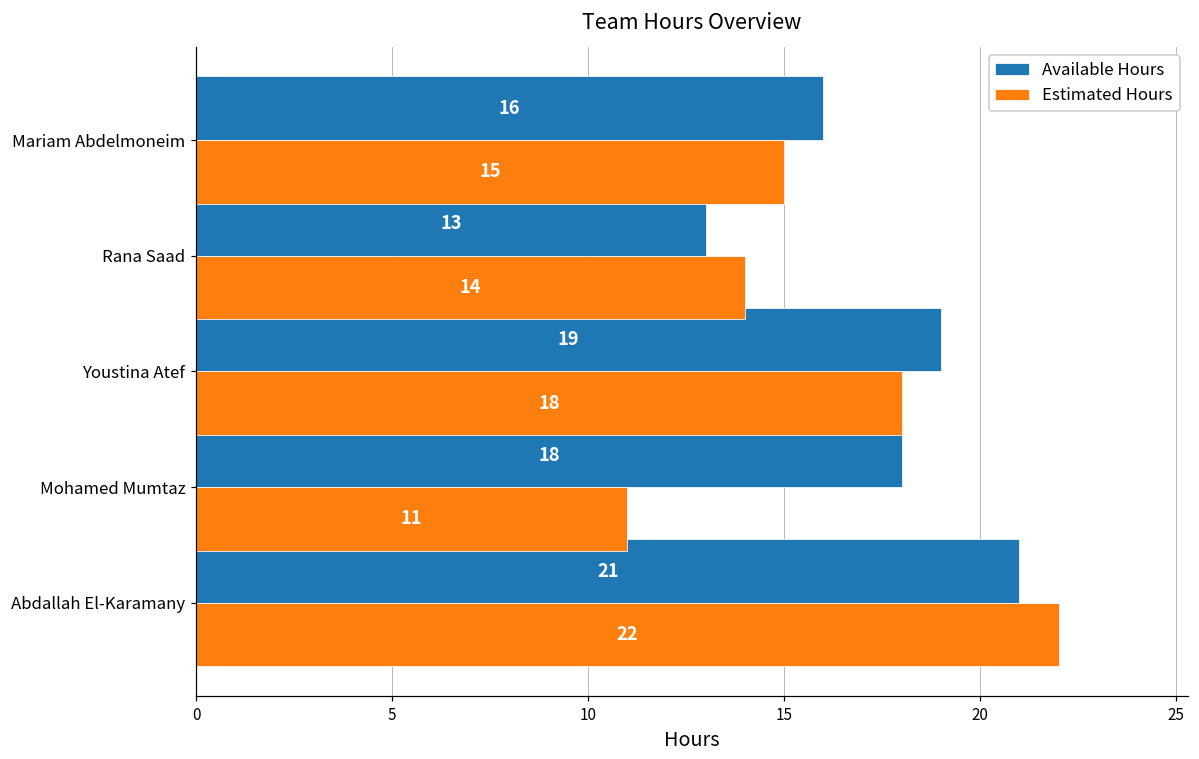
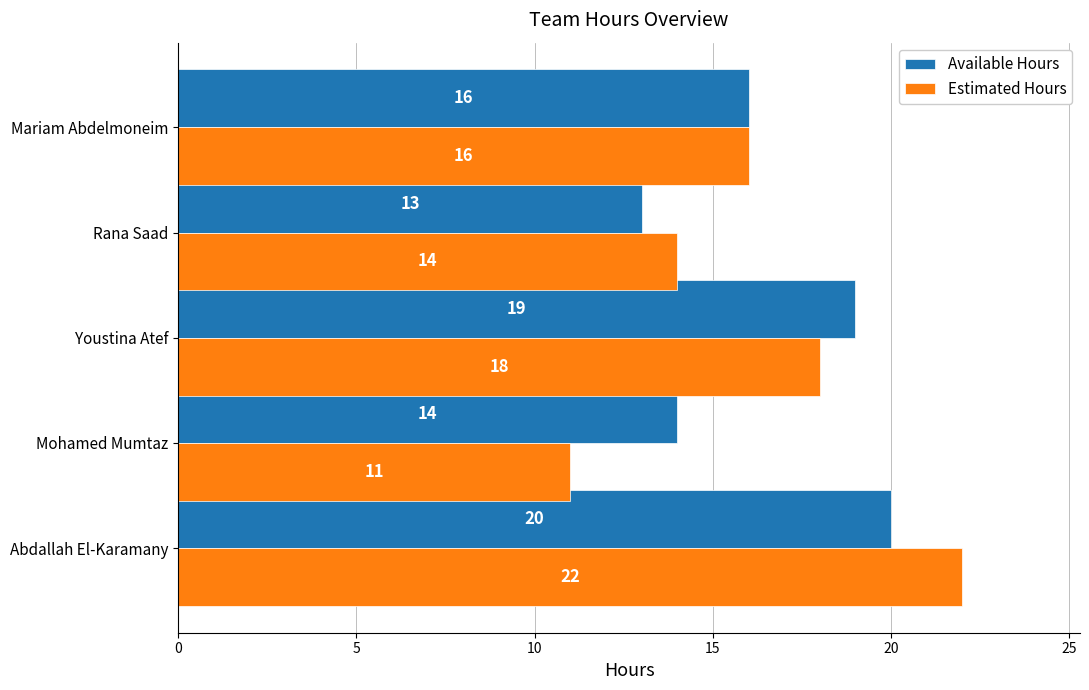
  {
    "Available Hours": {
      "Mariam Abdelmoneim": 16,
      "Rana Saad": 13,
      "Youstina Atef": 19,
-     "Mohamed Mumtaz": 18,
-     "Abdallah El-Karamany": 21
+     "Mohamed Mumtaz": 14,
+     "Abdallah El-Karamany": 20
    },
    "Estimated Hours": {
-     "Mariam Abdelmoneim": 15,
+     "Mariam Abdelmoneim": 16,
      "Rana Saad": 14,
      "Youstina Atef": 18,
      "Mohamed Mumtaz": 11,
      "Abdallah El-Karamany": 22
    }
  }
